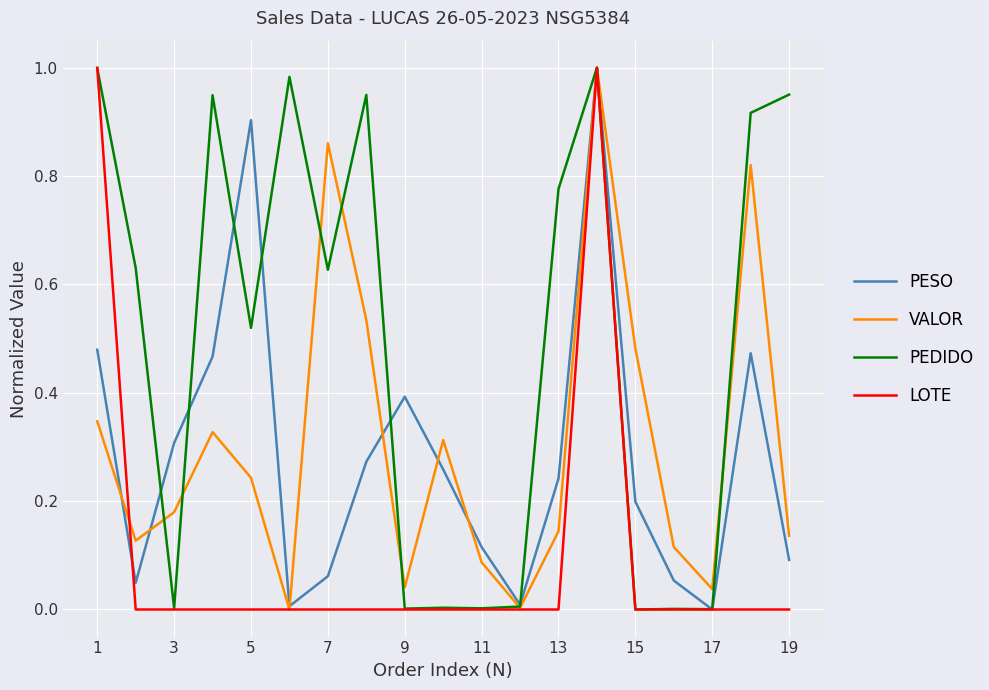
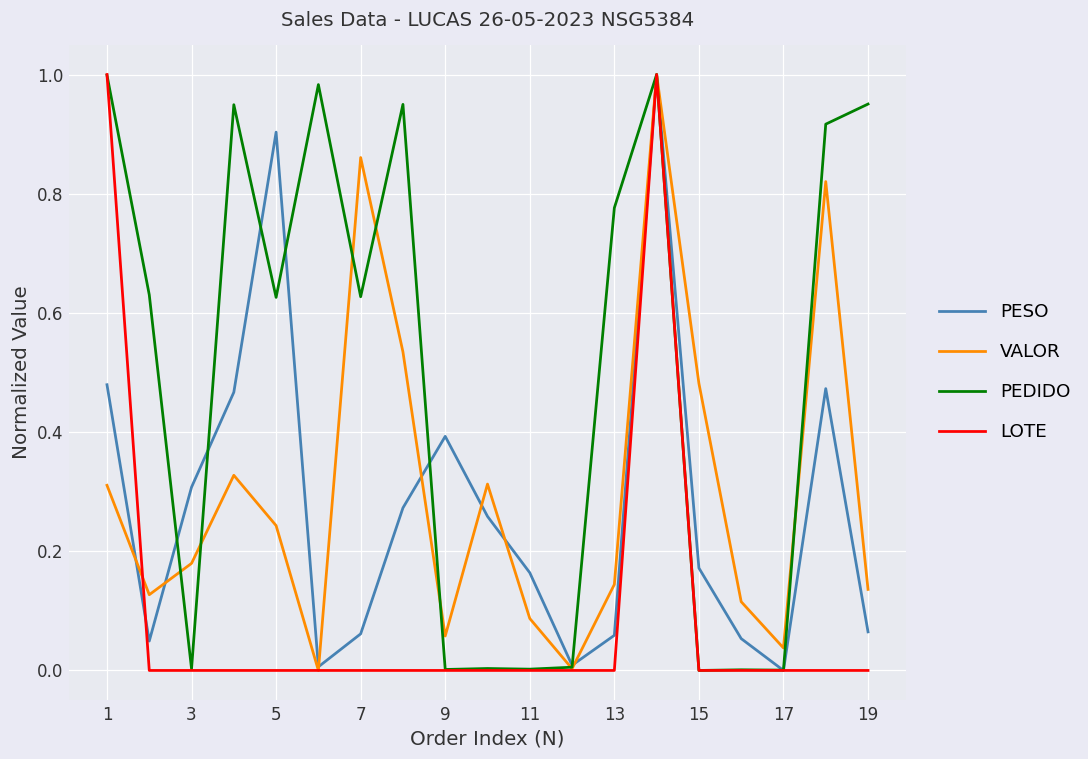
  {
    "PESO": {
      "1": 0.48,
      "3": 0.31,
      "5": 0.90,
      "7": 0.06,
      "9": 0.39,
-     "11": 0.12,
-     "13": 0.24,
-     "15": 0.20,
-     "19": 0.09
+     "11": 0.16,
+     "13": 0.06,
+     "15": 0.17,
+     "19": 0.06
    },
    "VALOR": {
-     "1": 0.35,
+     "1": 0.31,
      "3": 0.18,
      "5": 0.24,
      "7": 0.86,
-     "9": 0.04,
+     "9": 0.06,
      "11": 0.09,
      "13": 0.14,
      "15": 0.48,
      "17": 0.04,
      "19": 0.14
    },
    "PEDIDO": {
-     "5": 0.52,
+     "5": 0.63,
      "7": 0.63,
      "13": 0.78,
      "19": 0.95
    },
    "LOTE": {
      "5": 0.00,
      "7": 0.00,
      "13": 0.00,
      "19": 0.00
    }
  }
